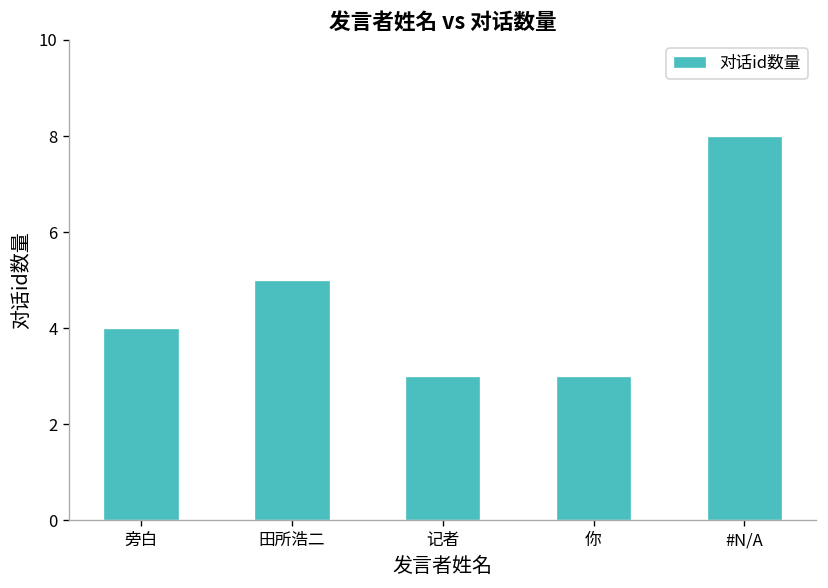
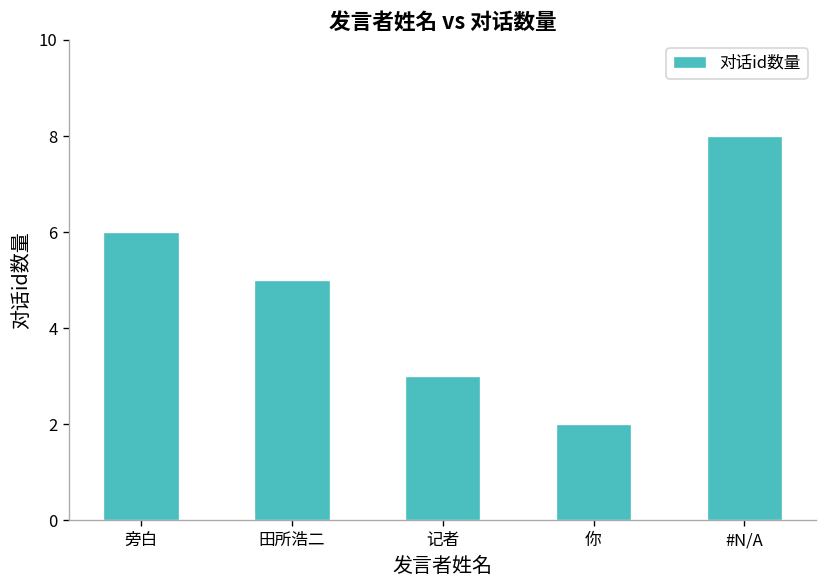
  {
-   "旁白": 4,
+   "旁白": 6,
    "田所浩二": 5,
    "记者": 3,
-   "你": 3,
+   "你": 2,
    "#N/A": 8
  }
